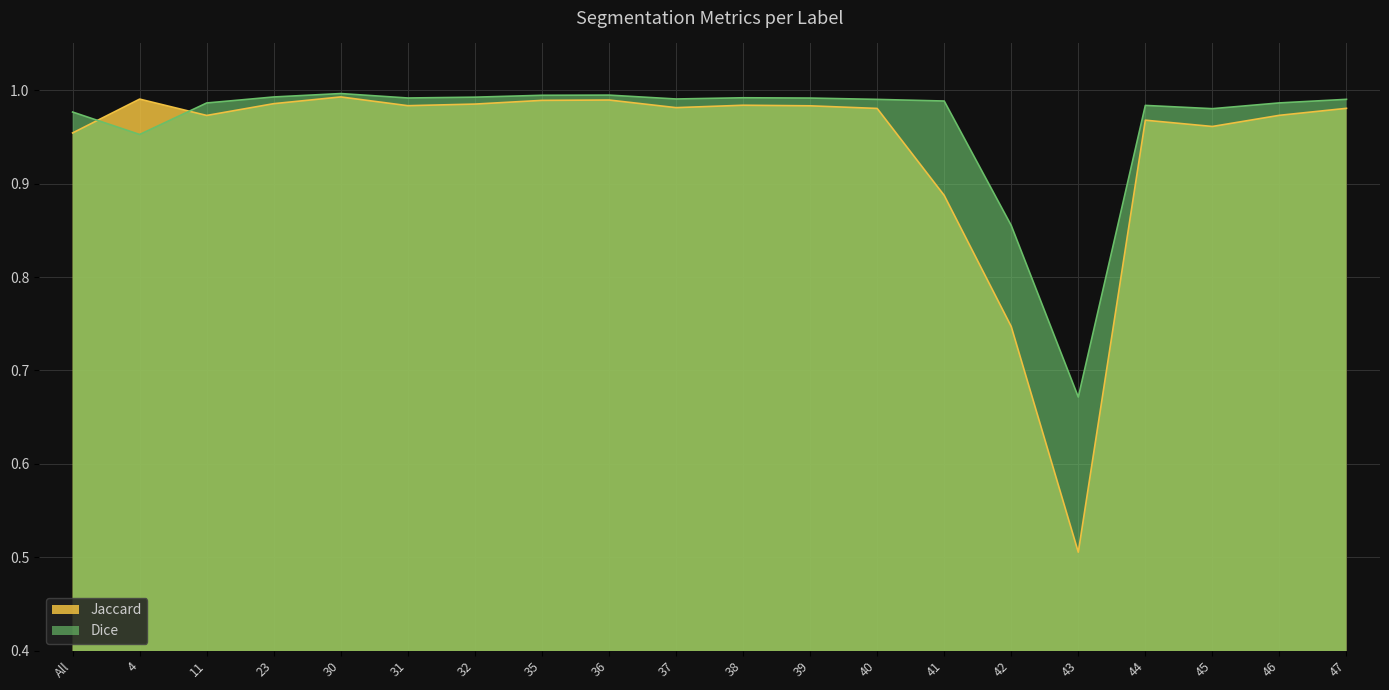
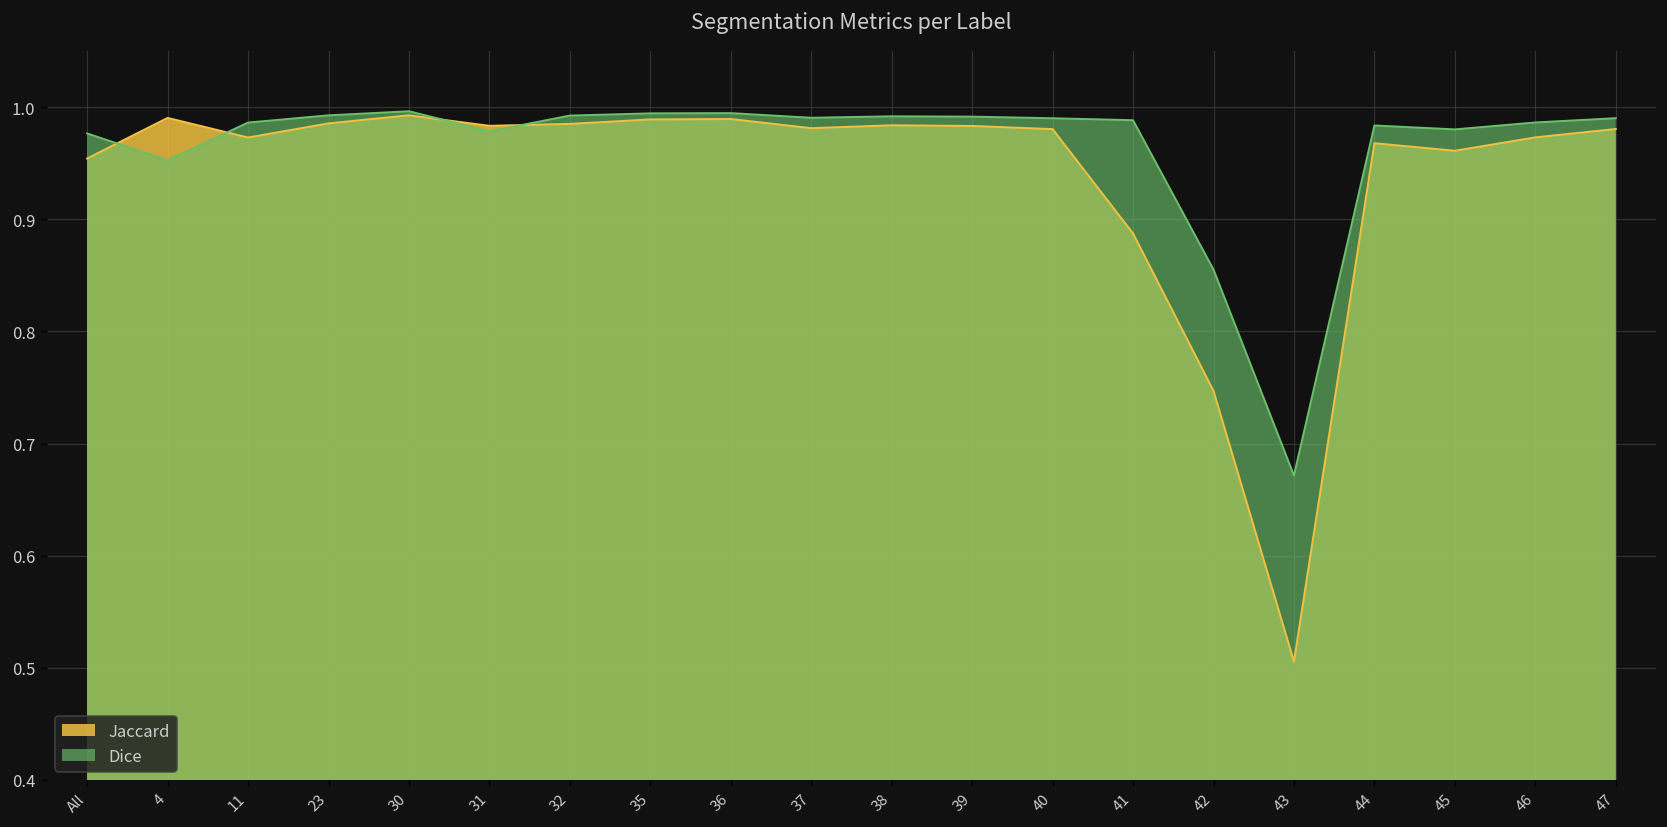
  {
    "Jaccard": {
      "All": 0.95,
      "4": 0.99,
      "11": 0.97,
      "23": 0.99,
      "30": 0.99,
      "31": 0.98,
      "32": 0.99,
      "35": 0.99,
      "36": 0.99,
      "37": 0.98,
      "38": 0.98,
      "39": 0.98,
      "40": 0.98,
      "41": 0.89,
      "42": 0.75,
      "43": 0.51,
      "44": 0.97,
      "45": 0.96,
      "46": 0.97,
      "47": 0.98
    },
    "Dice": {
      "All": 0.98,
      "4": 0.95,
      "11": 0.99,
      "23": 0.99,
      "30": 1.00,
-     "31": 0.99,
+     "31": 0.98,
      "32": 0.99,
      "35": 0.99,
      "36": 0.99,
      "37": 0.99,
      "38": 0.99,
      "39": 0.99,
      "40": 0.99,
      "41": 0.99,
      "42": 0.86,
      "43": 0.67,
      "44": 0.98,
      "45": 0.98,
      "46": 0.99,
      "47": 0.99
    }
  }
